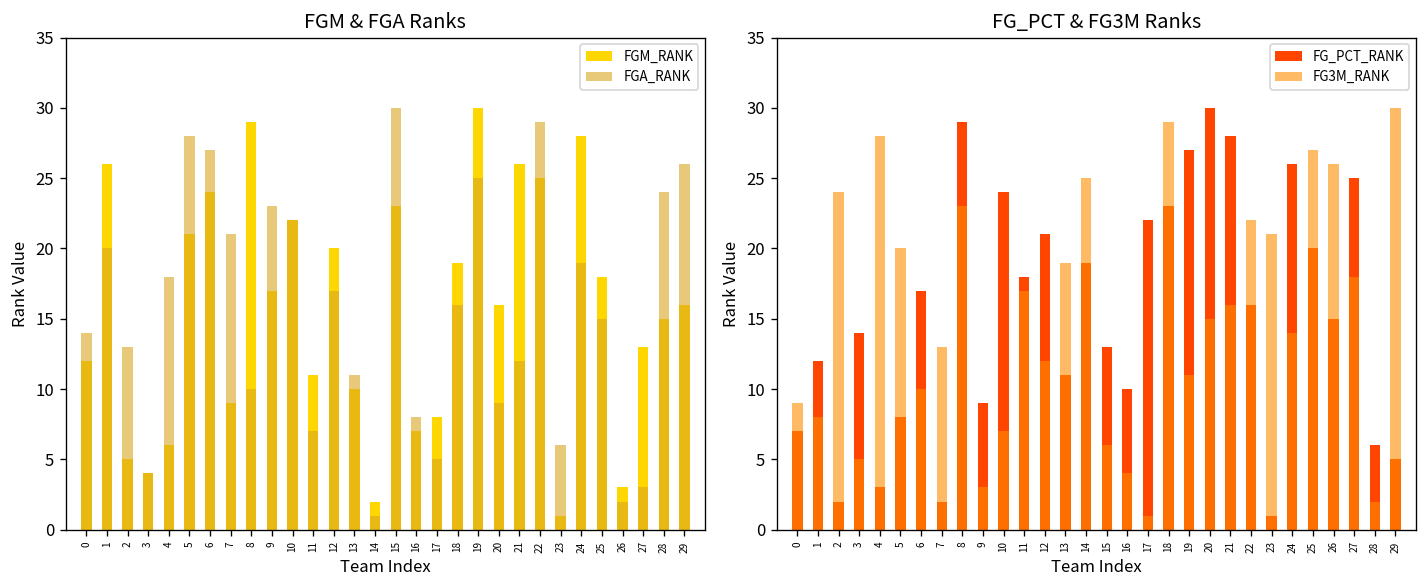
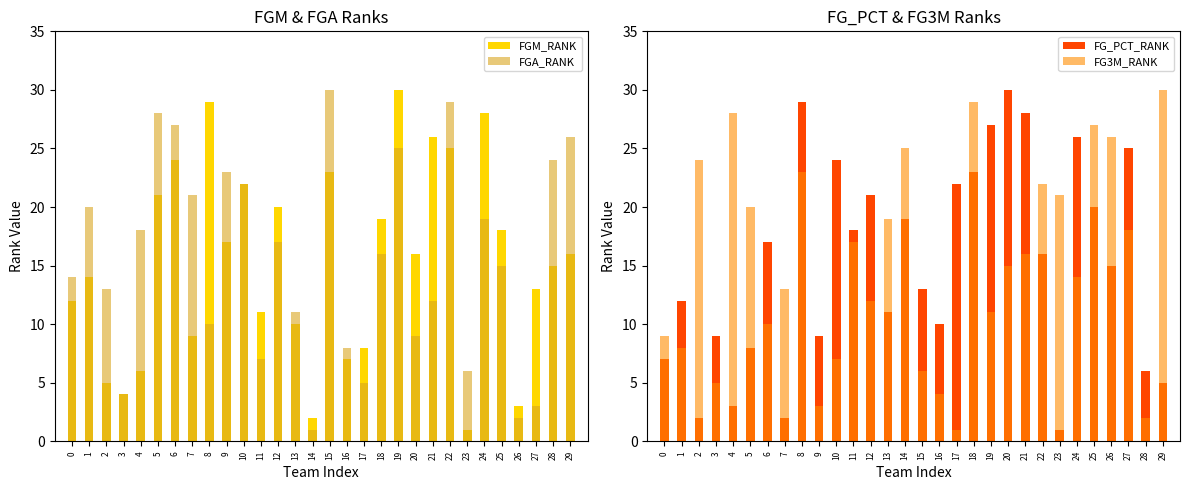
  {
    "FGM & FGA Ranks": {
      "FGM_RANK": {
-       "1": 26,
+       "1": 14,
        "3": 4,
        "8": 29,
        "10": 22,
        "11": 11,
        "12": 20,
        "14": 2,
        "17": 8,
        "18": 19,
        "19": 30,
        "20": 16,
        "21": 26,
        "24": 28,
        "25": 18,
        "26": 3,
        "27": 13
      },
      "FGA_RANK": {
        "0": 14,
        "2": 13,
        "3": 4,
        "4": 18,
        "5": 28,
        "6": 27,
        "7": 21,
        "9": 23,
        "10": 22,
        "13": 11,
        "15": 30,
        "16": 8,
        "22": 29,
        "23": 6,
        "28": 24,
        "29": 26
      }
    },
    "FG_PCT & FG3M Ranks": {
      "FG_PCT_RANK": {
        "1": 12,
-       "3": 14,
+       "3": 9,
        "6": 17,
        "8": 29,
        "9": 9,
        "10": 24,
        "11": 18,
        "12": 21,
        "15": 13,
        "16": 10,
        "17": 22,
        "19": 27,
        "20": 30,
        "21": 28,
        "24": 26,
        "27": 25,
        "28": 6
      },
      "FG3M_RANK": {
        "0": 9,
        "2": 24,
        "4": 28,
        "5": 20,
        "7": 13,
        "13": 19,
        "14": 25,
        "18": 29,
        "22": 22,
        "23": 21,
        "25": 27,
        "26": 26,
        "29": 30
      }
    }
  }
